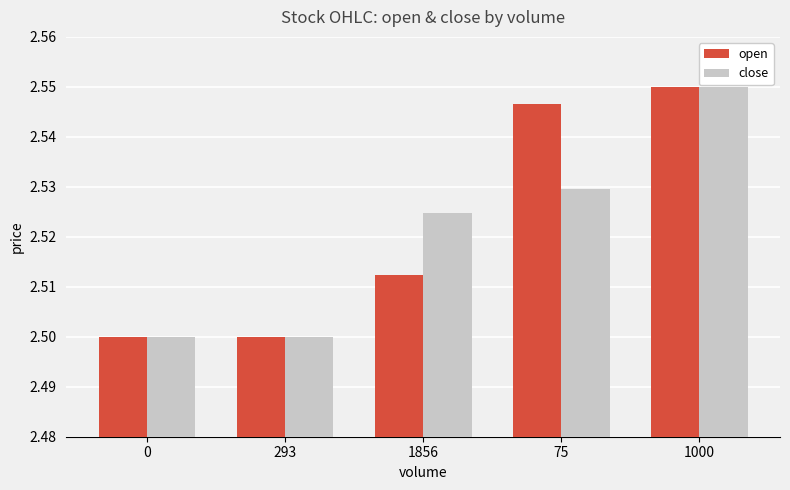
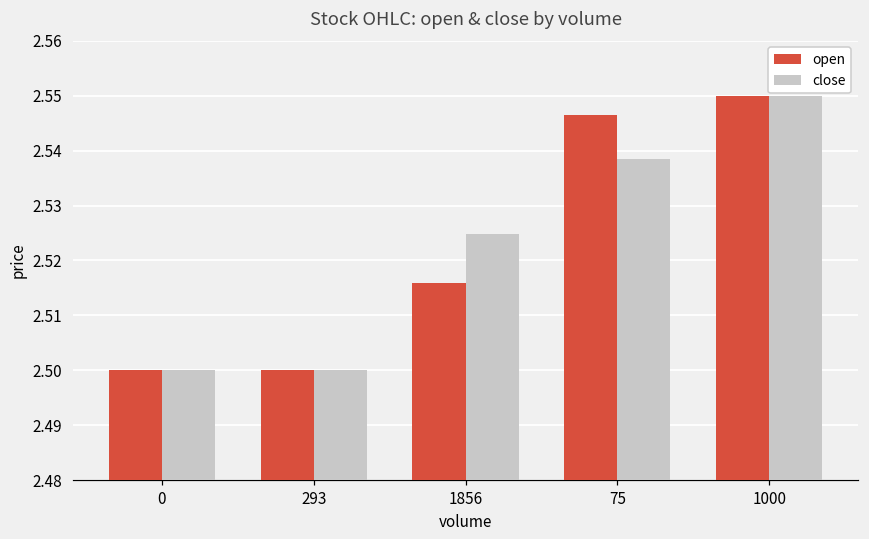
  {
    "open": {
      "0": 2.500,
      "293": 2.500,
-     "1856": 2.512,
+     "1856": 2.516,
      "75": 2.547,
      "1000": 2.550
    },
    "close": {
      "0": 2.500,
      "293": 2.500,
      "1856": 2.525,
-     "75": 2.530,
+     "75": 2.538,
      "1000": 2.550
    }
  }
